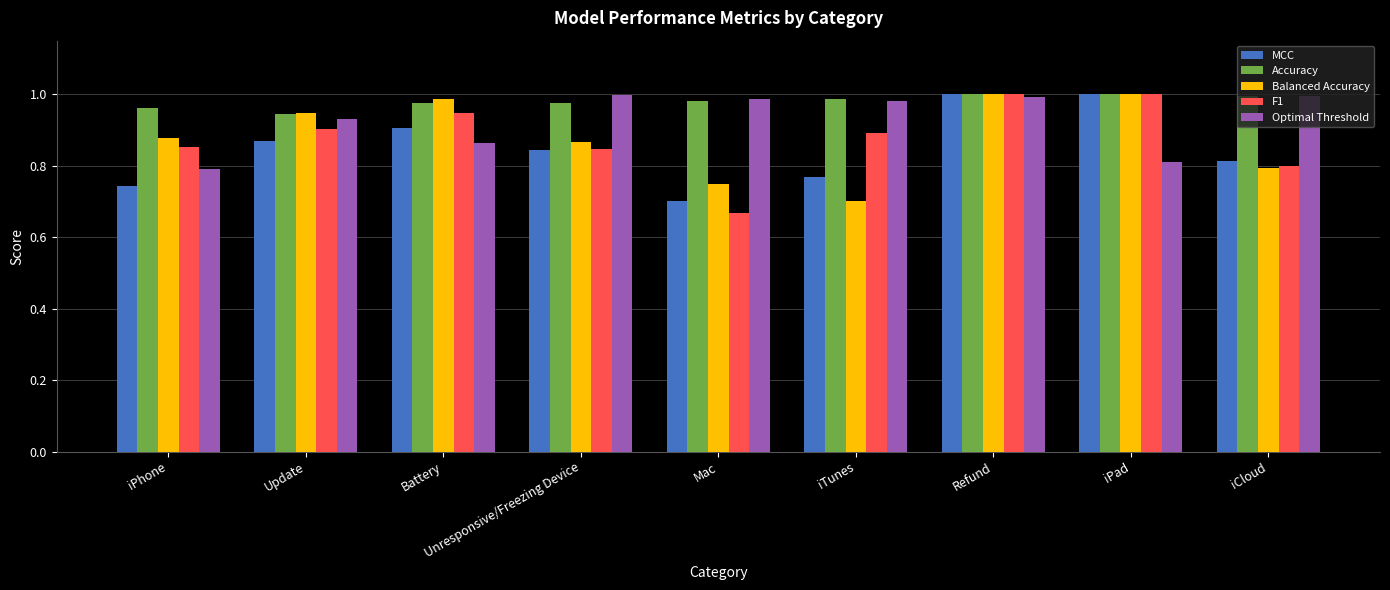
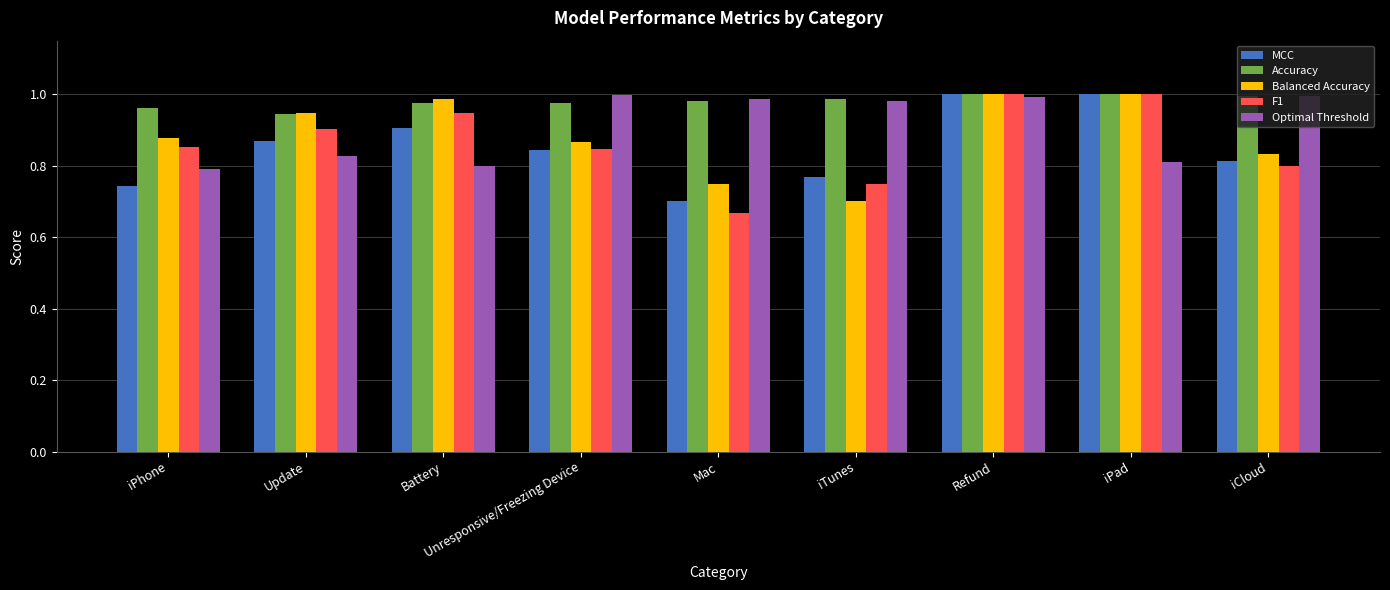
  {
    "MCC": {
      "iPhone": 0.74,
      "Update": 0.87,
      "Battery": 0.91,
      "Unresponsive/Freezing Device": 0.85,
      "Mac": 0.70,
      "iTunes": 0.77,
      "Refund": 1.00,
      "iPad": 1.00,
      "iCloud": 0.81
    },
    "Accuracy": {
      "iPhone": 0.96,
      "Update": 0.95,
      "Battery": 0.98,
      "Unresponsive/Freezing Device": 0.98,
      "Mac": 0.98,
      "iTunes": 0.99,
      "Refund": 1.00,
      "iPad": 1.00
    },
    "Balanced Accuracy": {
      "iPhone": 0.88,
      "Update": 0.95,
      "Battery": 0.99,
      "Unresponsive/Freezing Device": 0.87,
      "Mac": 0.75,
      "iTunes": 0.70,
      "Refund": 1.00,
      "iPad": 1.00,
-     "iCloud": 0.79
+     "iCloud": 0.83
    },
    "F1": {
      "iPhone": 0.85,
      "Update": 0.90,
      "Battery": 0.95,
      "Unresponsive/Freezing Device": 0.85,
      "Mac": 0.67,
-     "iTunes": 0.89,
+     "iTunes": 0.75,
      "Refund": 1.00,
      "iPad": 1.00,
      "iCloud": 0.80
    },
    "Optimal Threshold": {
      "iPhone": 0.79,
-     "Update": 0.93,
-     "Battery": 0.86,
+     "Update": 0.83,
+     "Battery": 0.80,
      "Unresponsive/Freezing Device": 1.00,
      "Mac": 0.99,
      "iTunes": 0.98,
      "Refund": 0.99,
      "iPad": 0.81
    }
  }
